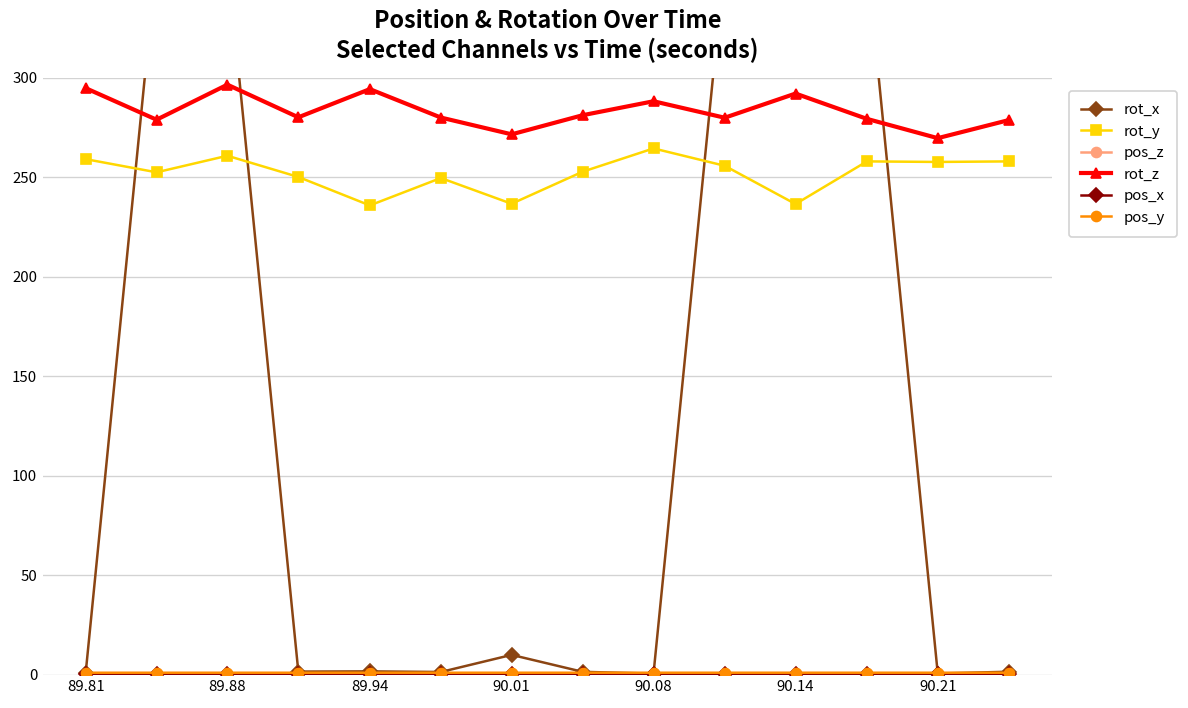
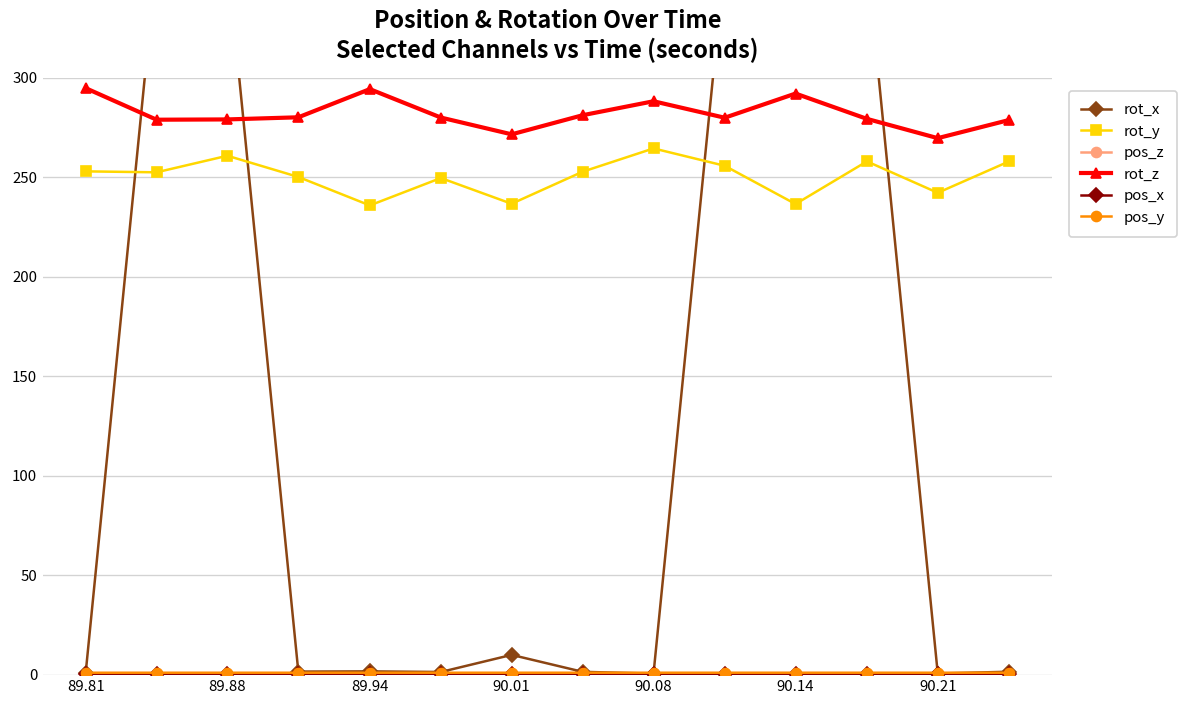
  {
    "rot_x": {
      "90.01": 10
    },
    "rot_y": {
-     "89.81": 259,
+     "89.81": 253,
      "89.88": 261,
      "89.94": 236,
      "90.01": 237,
      "90.08": 264,
      "90.14": 236,
-     "90.21": 258
+     "90.21": 242
    },
    "rot_z": {
      "89.81": 295,
-     "89.88": 296,
+     "89.88": 279,
      "89.94": 294,
      "90.01": 271,
      "90.08": 288,
      "90.14": 292,
      "90.21": 270
    }
  }
